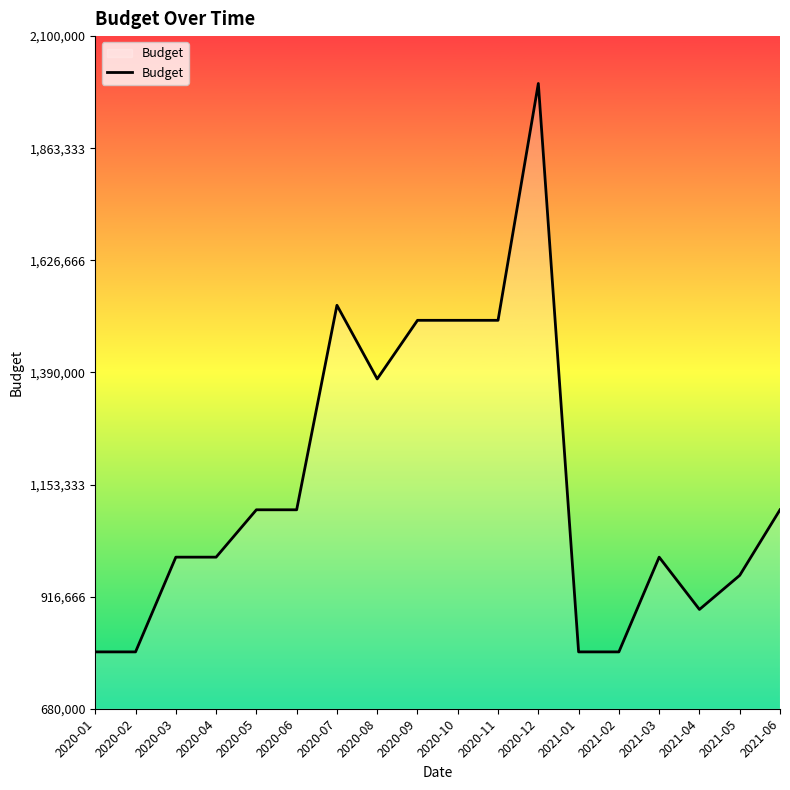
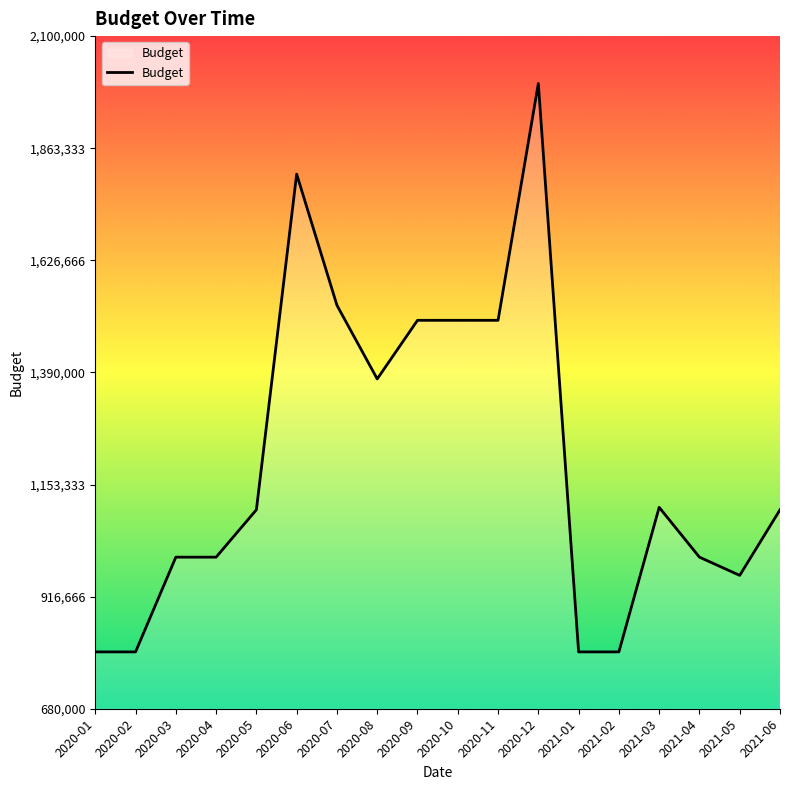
  {
    "2020-01": "800,000",
    "2020-02": "800,000",
    "2020-03": "1,000,000",
    "2020-04": "1,000,000",
    "2020-05": "1,100,000",
-   "2020-06": "1,100,000",
+   "2020-06": "1,810,000",
    "2020-07": "1,530,000",
    "2020-08": "1,380,000",
    "2020-09": "1,500,000",
    "2020-10": "1,500,000",
    "2020-11": "1,500,000",
    "2020-12": "2,000,000",
    "2021-01": "800,000",
    "2021-02": "800,000",
-   "2021-03": "1,000,000",
-   "2021-04": "890,000",
+   "2021-03": "1,110,000",
+   "2021-04": "1,000,000",
    "2021-05": "960,000",
    "2021-06": "1,100,000"
  }
